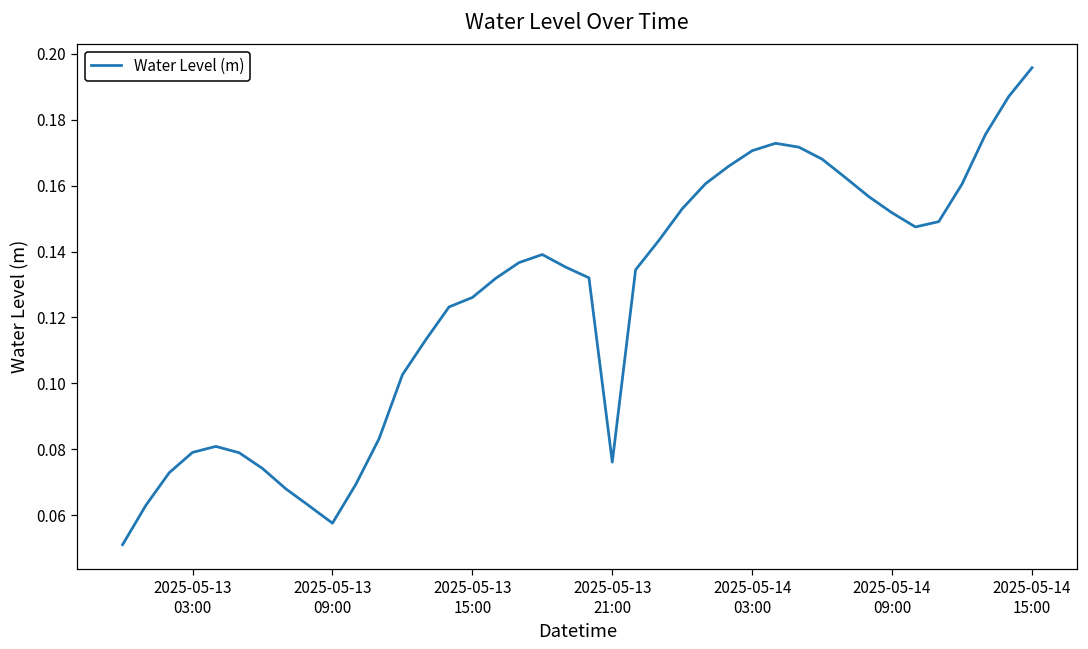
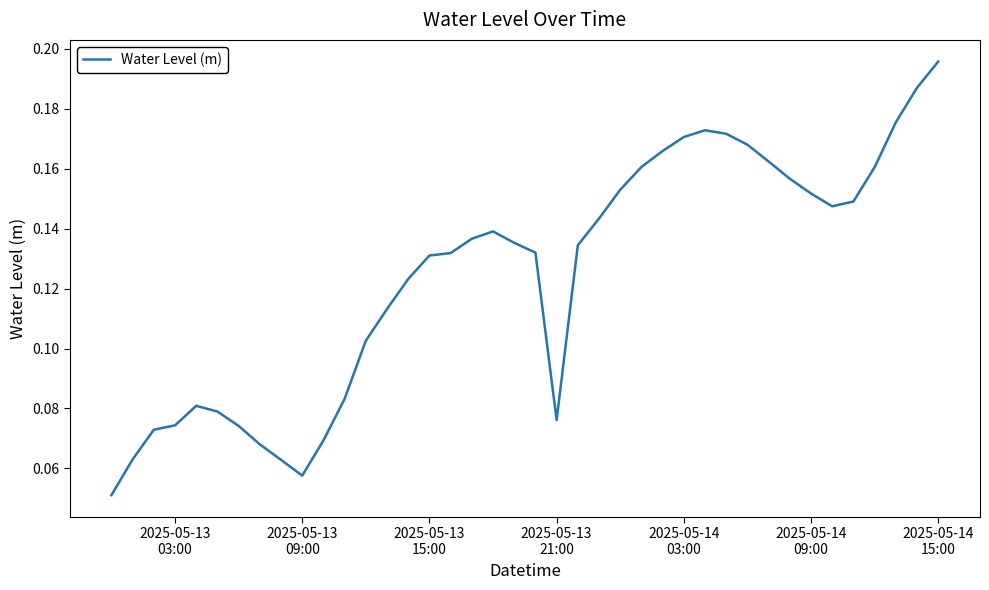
  {
-   "2025-05-13 03:00": 0.079,
+   "2025-05-13 03:00": 0.074,
    "2025-05-13 09:00": 0.058,
-   "2025-05-13 15:00": 0.126,
+   "2025-05-13 15:00": 0.131,
    "2025-05-13 21:00": 0.076,
    "2025-05-14 03:00": 0.171,
    "2025-05-14 09:00": 0.152,
    "2025-05-14 15:00": 0.196
  }
